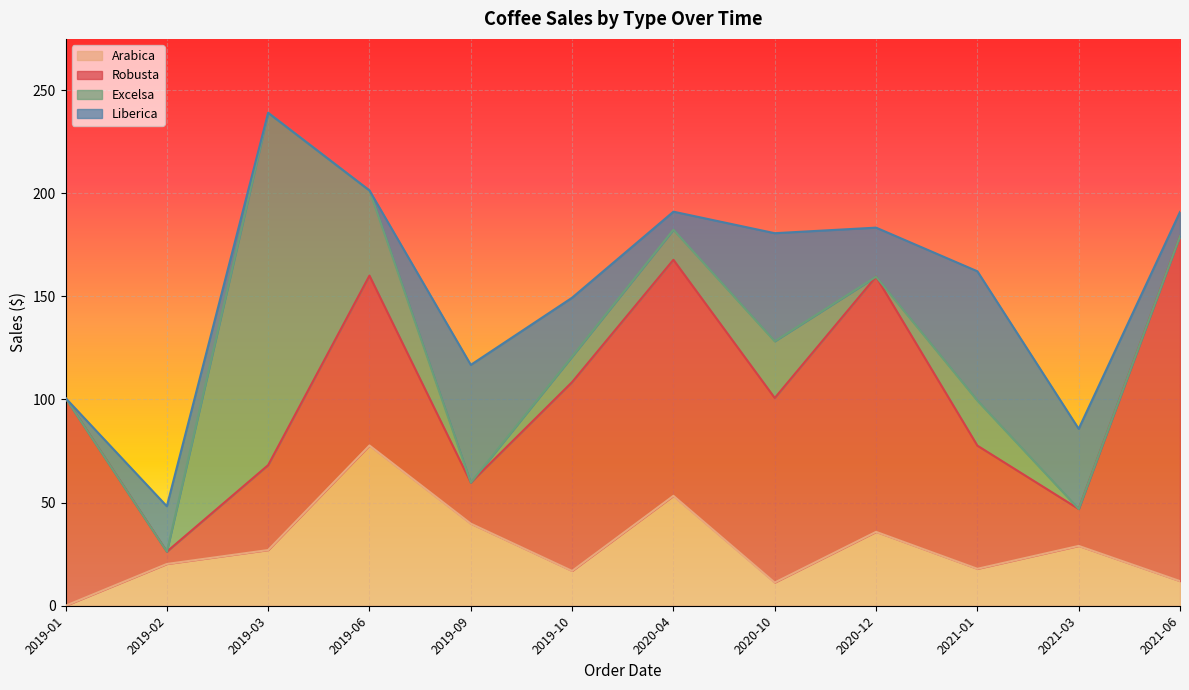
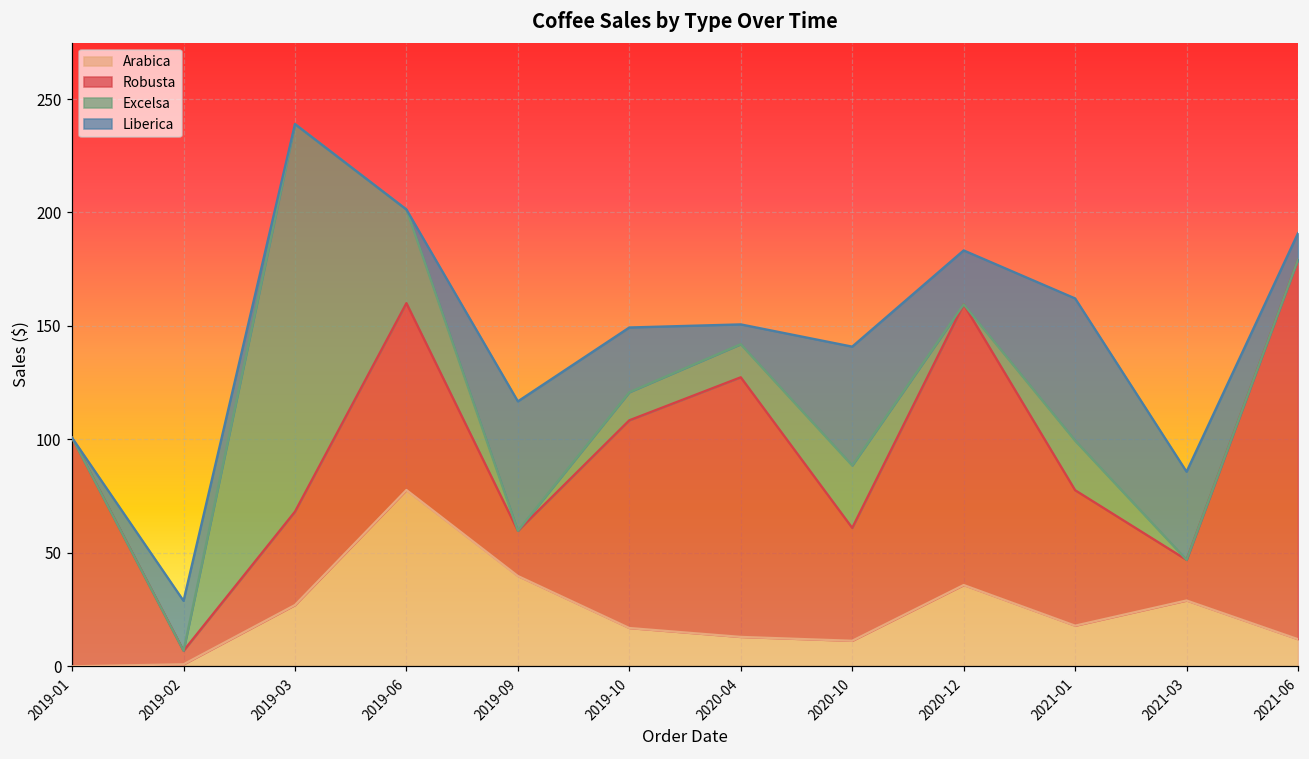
  {
    "Arabica": {
      "2019-01": 0,
-     "2019-02": 20,
+     "2019-02": 1,
      "2019-03": 27,
      "2019-06": 78,
      "2019-09": 40,
      "2019-10": 17,
-     "2020-04": 53,
+     "2020-04": 13,
      "2020-10": 11,
      "2020-12": 36,
      "2021-01": 18,
      "2021-03": 29,
      "2021-06": 12
    },
    "Robusta": {
      "2019-03": 41,
      "2019-06": 82,
      "2019-10": 92,
      "2020-04": 114,
-     "2020-10": 89,
+     "2020-10": 50,
      "2021-01": 60
    },
    "Excelsa": {
      "2019-10": 12,
      "2020-04": 15,
      "2020-10": 27,
      "2021-01": 22
    },
    "Liberica": {
      "2019-02": 22,
      "2019-09": 57,
      "2019-10": 29,
      "2020-04": 9,
      "2020-10": 52,
      "2020-12": 24,
      "2021-01": 63,
      "2021-03": 39,
      "2021-06": 12
    }
  }
